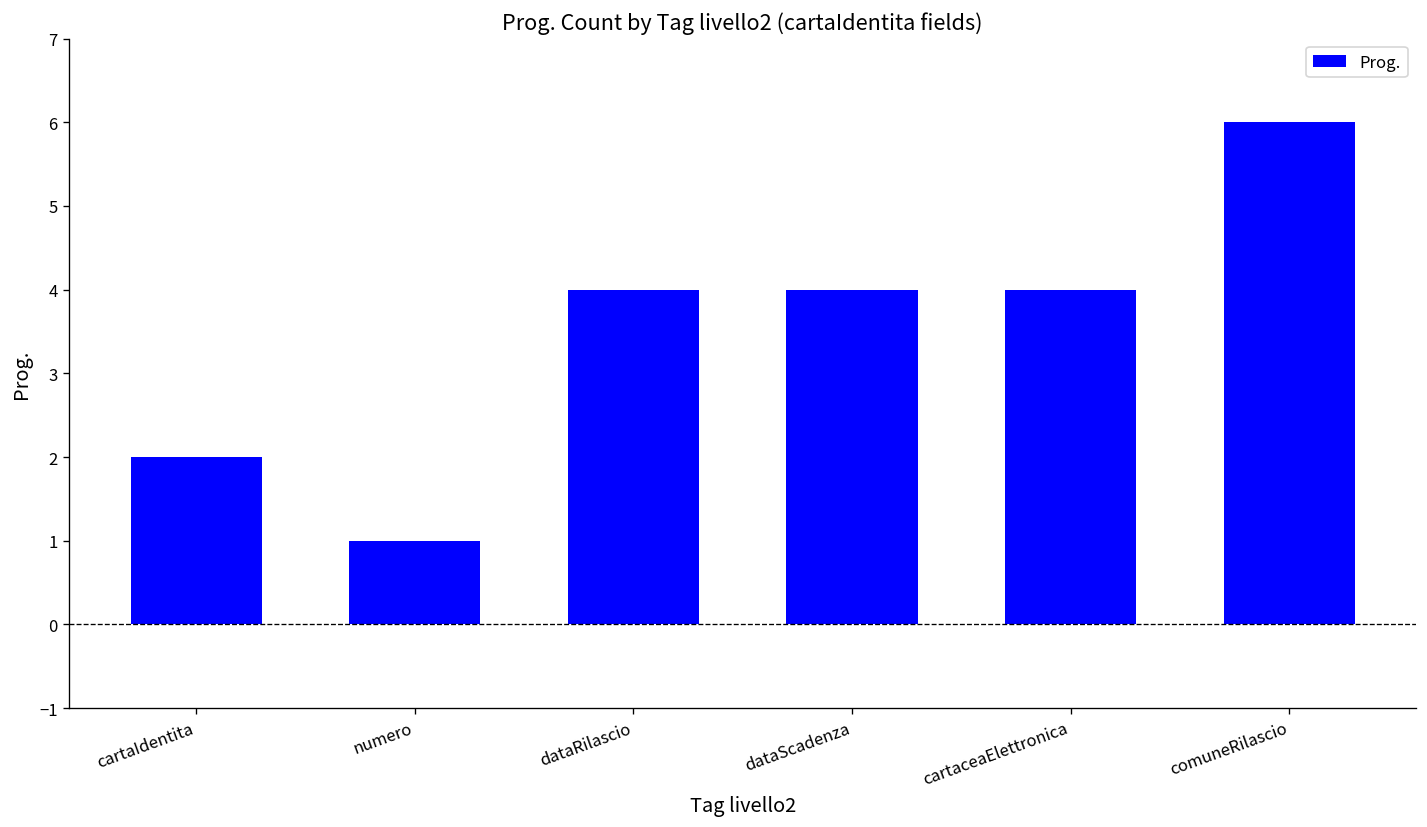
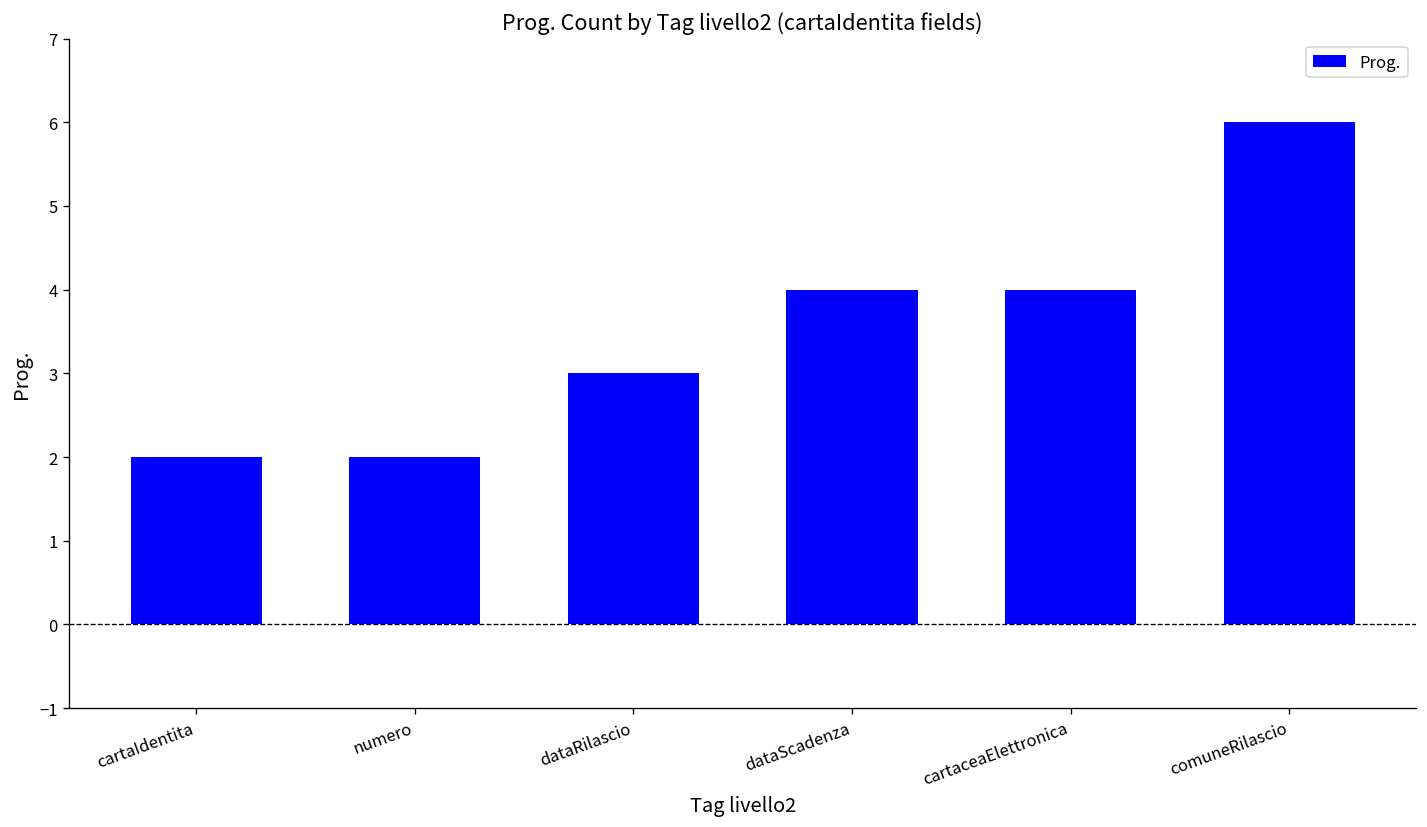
  {
    "cartaIdentita": 2,
-   "numero": 1,
-   "dataRilascio": 4,
+   "numero": 2,
+   "dataRilascio": 3,
    "dataScadenza": 4,
    "cartaceaElettronica": 4,
    "comuneRilascio": 6
  }
